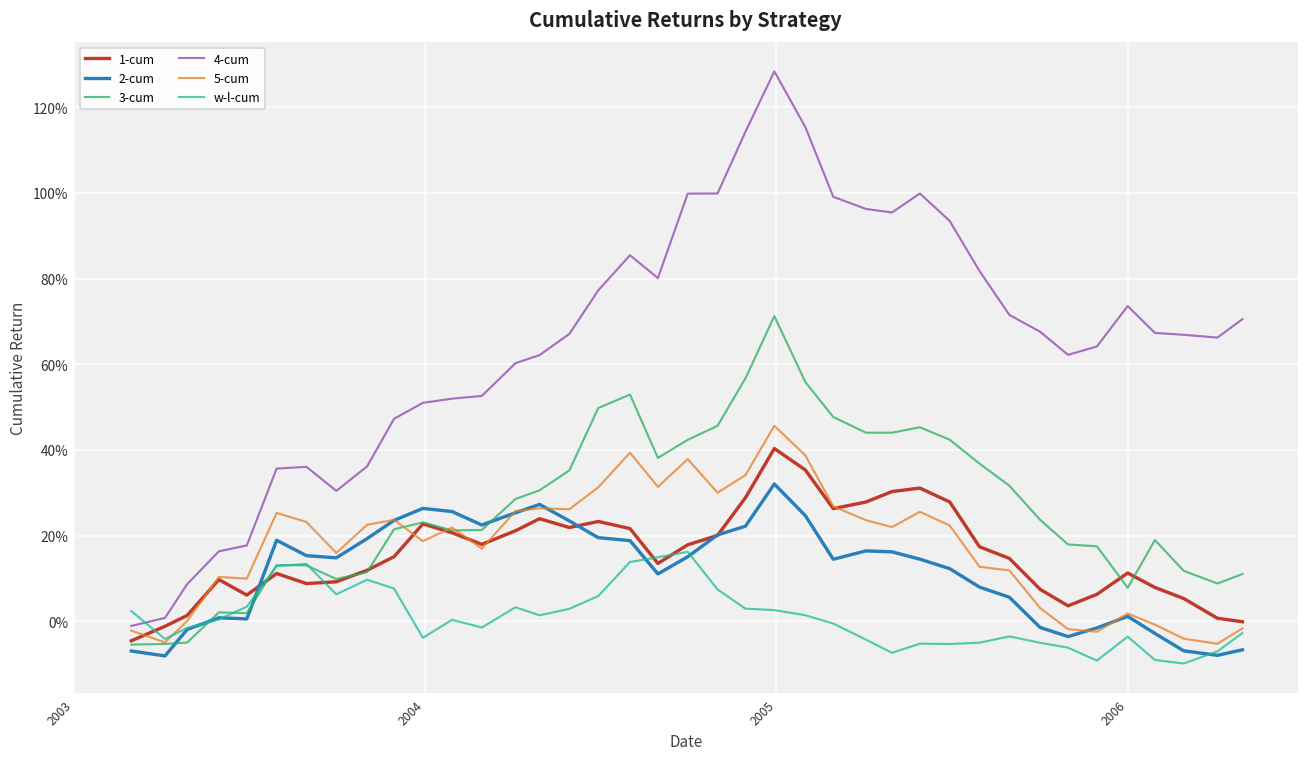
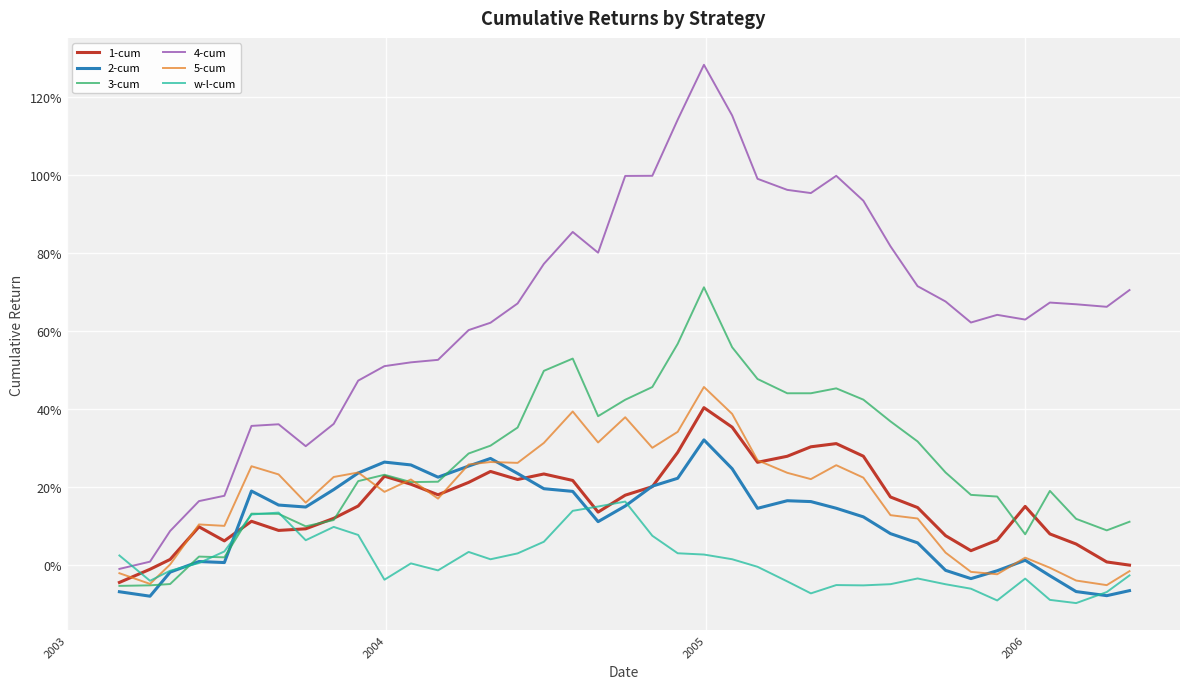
  {
    "1-cum": {
-     "2006": "11%"
+     "2006": "15%"
    },
    "2-cum": {
      "2006": "1%"
    },
    "3-cum": {
      "2006": "8%"
    },
    "4-cum": {
-     "2006": "74%"
+     "2006": "63%"
    },
    "5-cum": {
      "2006": "2%"
    },
    "w-l-cum": {
      "2006": "-4%"
    }
  }
